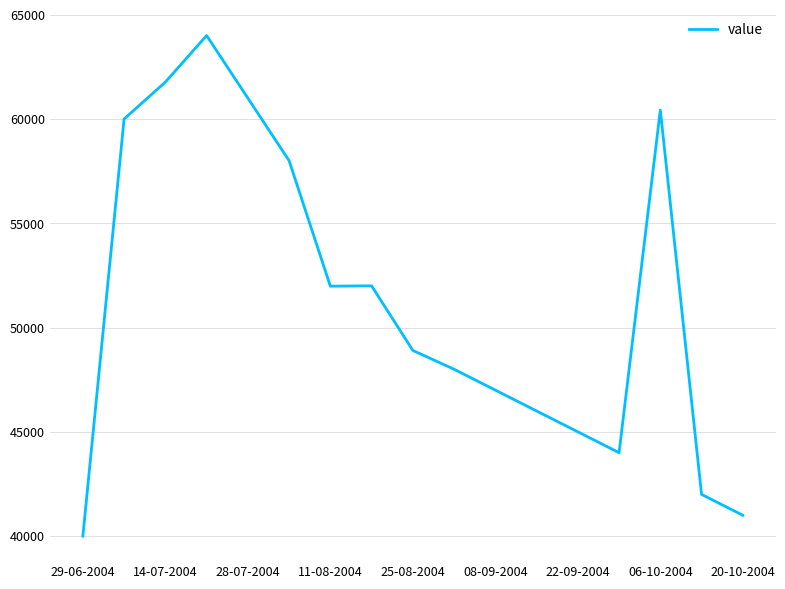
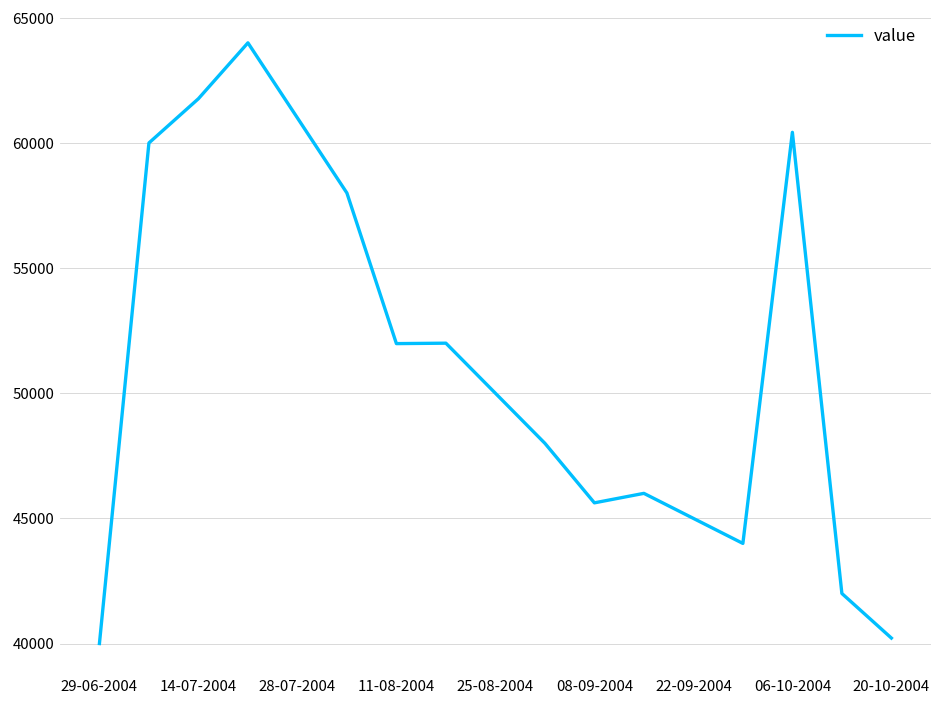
  {
    "29-06-2004": 40000,
    "14-07-2004": 61800,
    "28-07-2004": 61000,
    "11-08-2004": 52000,
-   "25-08-2004": 48900,
-   "08-09-2004": 47000,
+   "25-08-2004": 50000,
+   "08-09-2004": 45600,
    "22-09-2004": 45000,
    "06-10-2004": 60400,
-   "20-10-2004": 41000
+   "20-10-2004": 40200
  }
